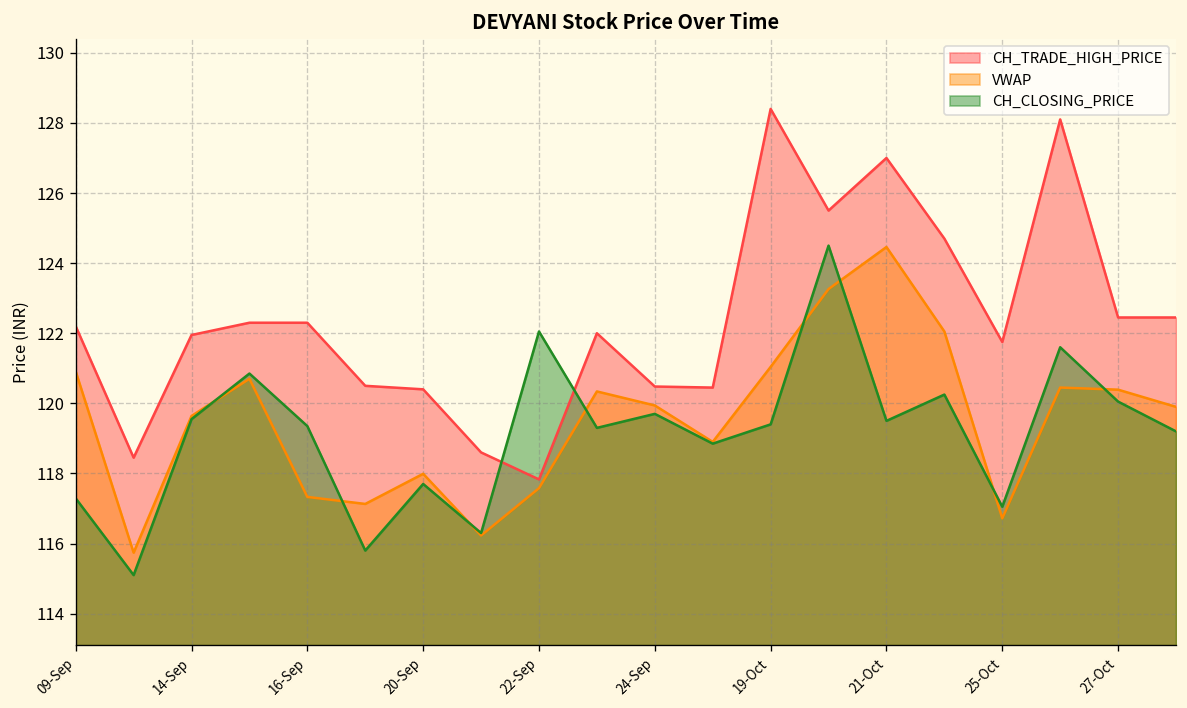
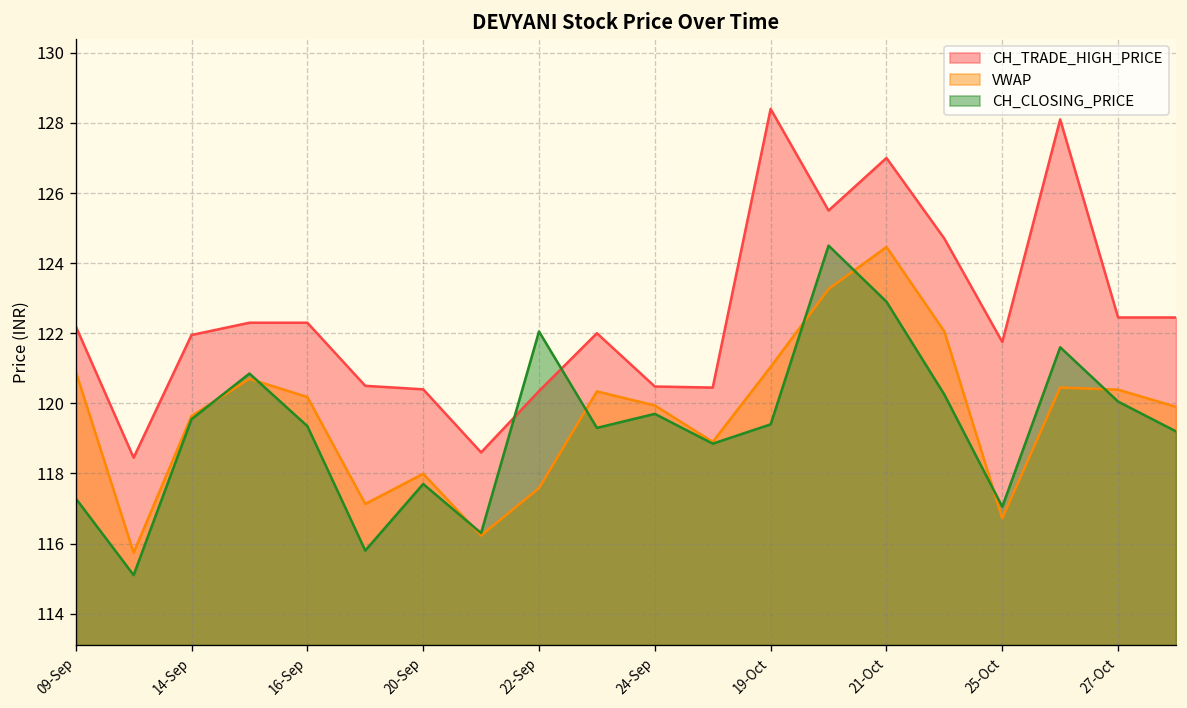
  {
    "CH_TRADE_HIGH_PRICE": {
      "09-Sep": 122.2,
      "14-Sep": 122.0,
      "16-Sep": 122.3,
      "20-Sep": 120.4,
-     "22-Sep": 117.8,
+     "22-Sep": 120.4,
      "24-Sep": 120.5,
      "19-Oct": 128.4,
      "21-Oct": 127.0,
      "25-Oct": 121.8,
      "27-Oct": 122.5
    },
    "VWAP": {
      "09-Sep": 120.9,
      "14-Sep": 119.6,
-     "16-Sep": 117.3,
+     "16-Sep": 120.2,
      "20-Sep": 118.0,
      "22-Sep": 117.6,
      "24-Sep": 119.9,
      "19-Oct": 121.0,
      "21-Oct": 124.5,
      "25-Oct": 116.7,
      "27-Oct": 120.4
    },
    "CH_CLOSING_PRICE": {
      "09-Sep": 117.3,
      "14-Sep": 119.6,
      "16-Sep": 119.4,
      "20-Sep": 117.7,
      "22-Sep": 122.1,
      "24-Sep": 119.7,
      "19-Oct": 119.4,
-     "21-Oct": 119.5,
+     "21-Oct": 122.9,
      "25-Oct": 117.1,
      "27-Oct": 120.1
    }
  }
